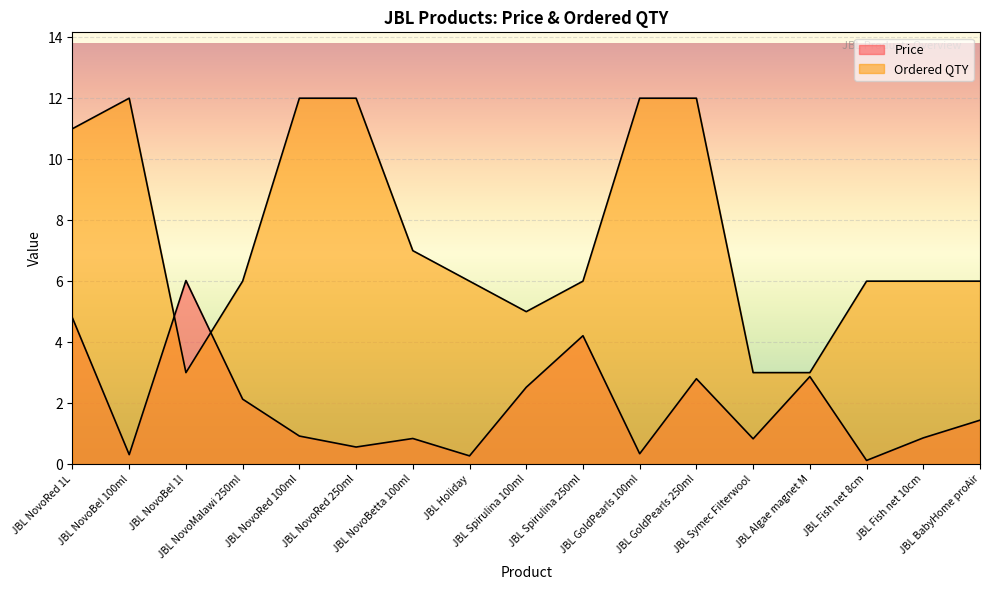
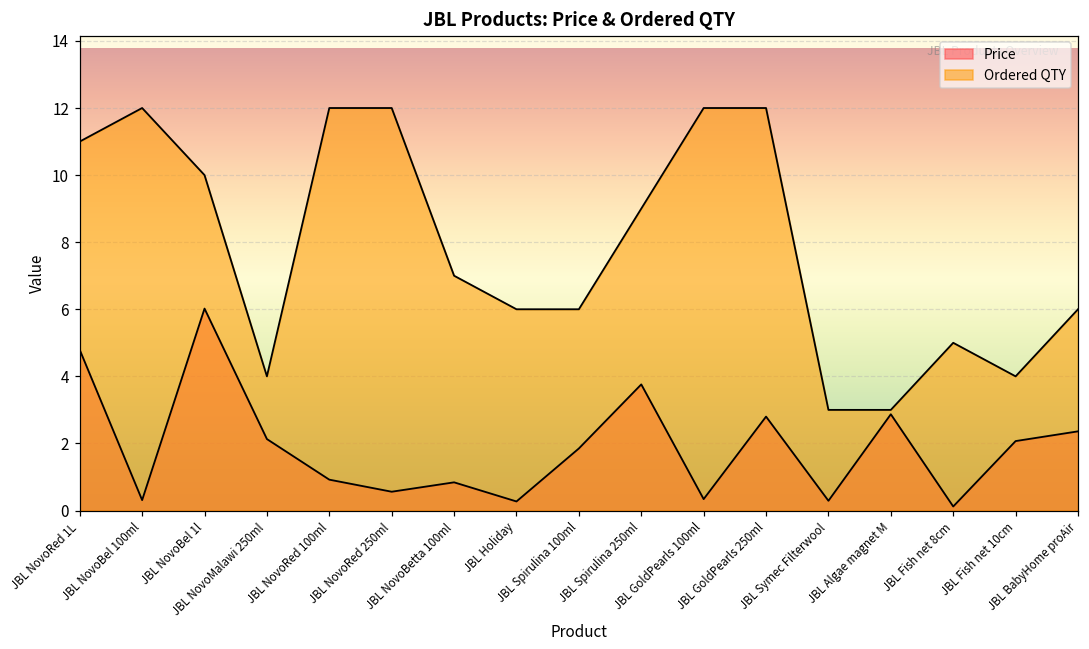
  {
    "Price": {
      "JBL NovoRed 1L": 4.8,
      "JBL NovoBel 100ml": 0.3,
      "JBL NovoBel 1l": 6.0,
      "JBL NovoMalawi 250ml": 2.1,
      "JBL NovoRed 100ml": 0.9,
      "JBL NovoRed 250ml": 0.6,
      "JBL NovoBetta 100ml": 0.8,
      "JBL Holiday": 0.3,
-     "JBL Spirulina 100ml": 2.5,
-     "JBL Spirulina 250ml": 4.2,
+     "JBL Spirulina 100ml": 1.9,
+     "JBL Spirulina 250ml": 3.8,
      "JBL GoldPearls 100ml": 0.3,
      "JBL GoldPearls 250ml": 2.8,
-     "JBL Symec Filterwool": 0.8,
+     "JBL Symec Filterwool": 0.3,
      "JBL Algae magnet M": 2.9,
      "JBL Fish net 8cm": 0.1,
-     "JBL Fish net 10cm": 0.9,
-     "JBL BabyHome proAir": 1.4
+     "JBL Fish net 10cm": 2.1,
+     "JBL BabyHome proAir": 2.4
    },
    "Ordered QTY": {
      "JBL NovoRed 1L": 11,
      "JBL NovoBel 100ml": 12,
-     "JBL NovoBel 1l": 3,
-     "JBL NovoMalawi 250ml": 6,
+     "JBL NovoBel 1l": 10,
+     "JBL NovoMalawi 250ml": 4,
      "JBL NovoRed 100ml": 12,
      "JBL NovoRed 250ml": 12,
      "JBL NovoBetta 100ml": 7,
      "JBL Holiday": 6,
-     "JBL Spirulina 100ml": 5,
-     "JBL Spirulina 250ml": 6,
+     "JBL Spirulina 100ml": 6,
+     "JBL Spirulina 250ml": 9,
      "JBL GoldPearls 100ml": 12,
      "JBL GoldPearls 250ml": 12,
      "JBL Symec Filterwool": 3,
      "JBL Algae magnet M": 3,
-     "JBL Fish net 8cm": 6,
-     "JBL Fish net 10cm": 6,
+     "JBL Fish net 8cm": 5,
+     "JBL Fish net 10cm": 4,
      "JBL BabyHome proAir": 6
    }
  }
